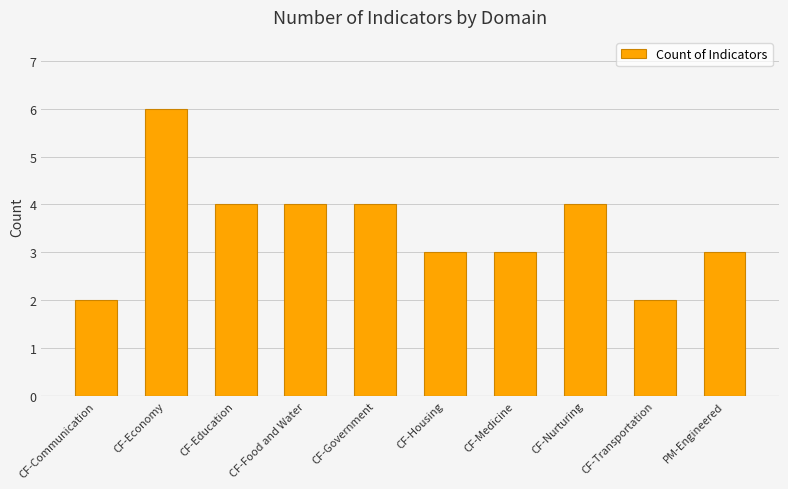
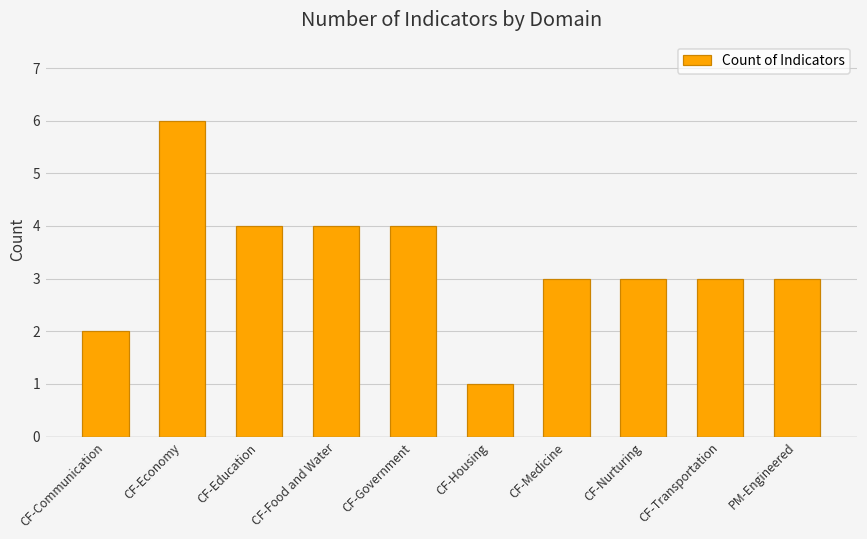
  {
    "CF-Communication": 2,
    "CF-Economy": 6,
    "CF-Education": 4,
    "CF-Food and Water": 4,
    "CF-Government": 4,
-   "CF-Housing": 3,
+   "CF-Housing": 1,
    "CF-Medicine": 3,
-   "CF-Nurturing": 4,
-   "CF-Transportation": 2,
+   "CF-Nurturing": 3,
+   "CF-Transportation": 3,
    "PM-Engineered": 3
  }
